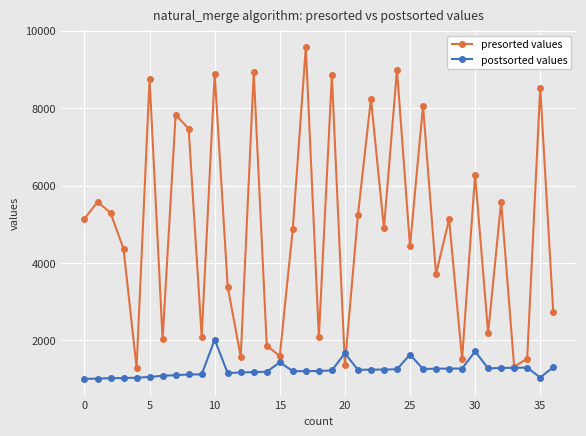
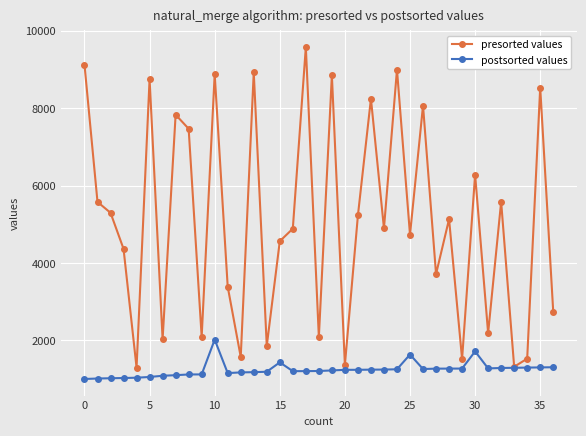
  {
    "presorted values": {
-     "0": 5100,
+     "0": 9100,
      "5": 8700,
      "10": 8900,
-     "15": 1600,
+     "15": 4600,
      "20": 1400,
-     "25": 4400,
+     "25": 4700,
      "30": 6300,
      "35": 8500
    },
    "postsorted values": {
      "0": 1000,
      "5": 1100,
      "10": 2000,
      "15": 1400,
-     "20": 1700,
+     "20": 1200,
      "25": 1600,
      "30": 1700,
-     "35": 1000
+     "35": 1300
    }
  }
